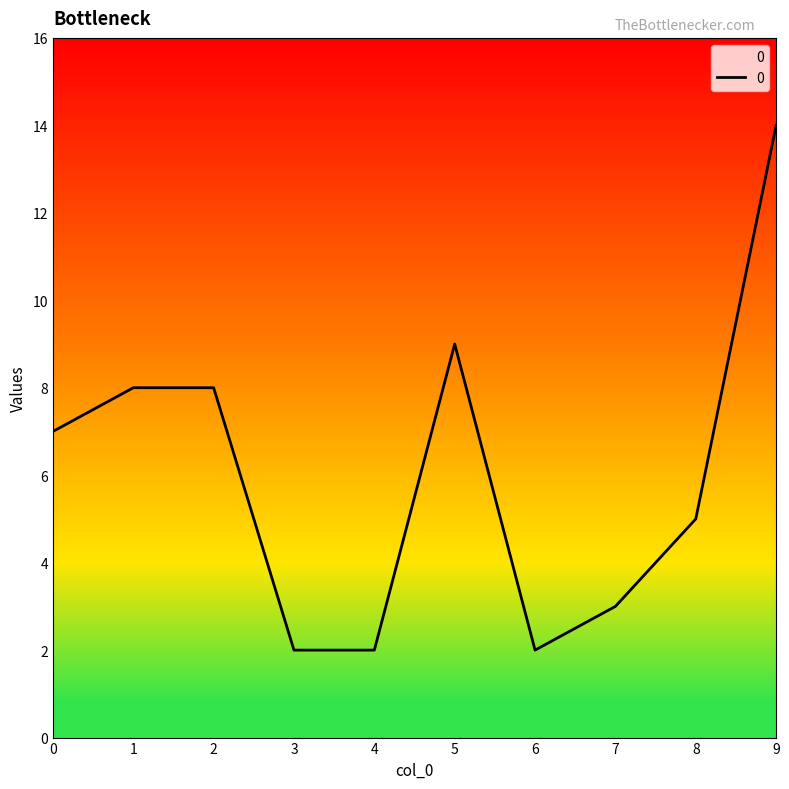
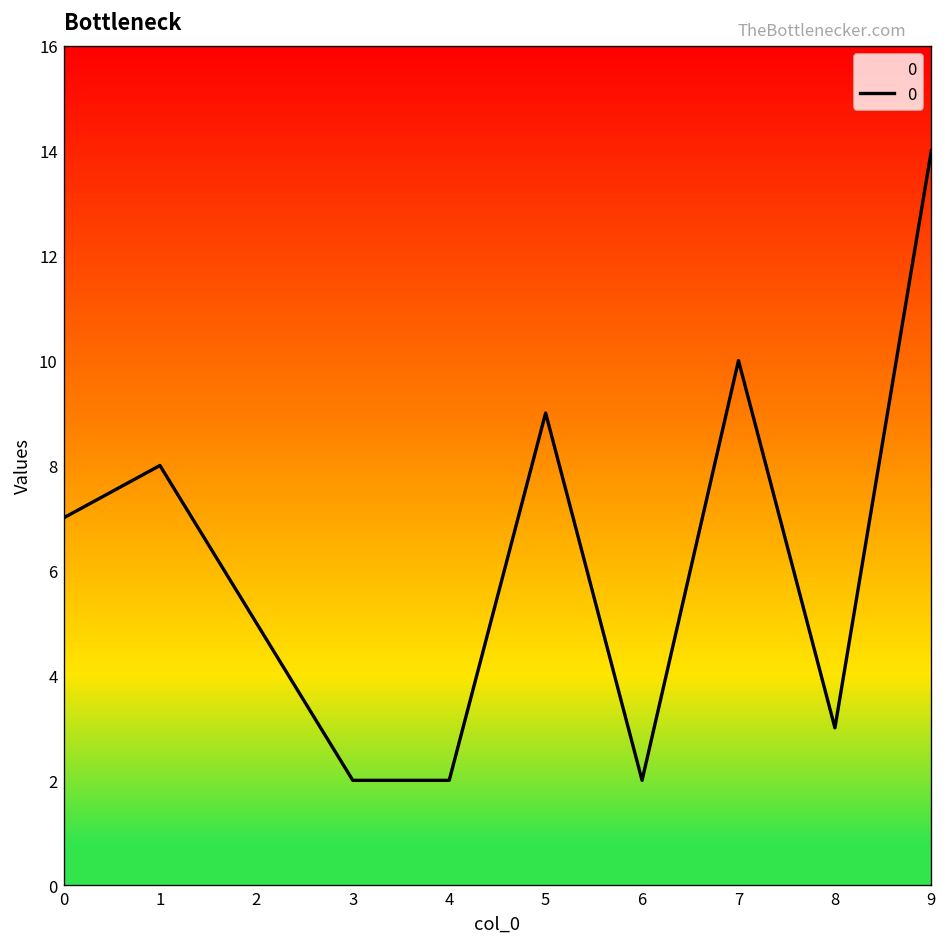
  {
    "0": 7,
    "1": 8,
-   "2": 8,
+   "2": 5,
    "3": 2,
    "4": 2,
    "5": 9,
    "6": 2,
-   "7": 3,
-   "8": 5,
+   "7": 10,
+   "8": 3,
    "9": 14
  }
